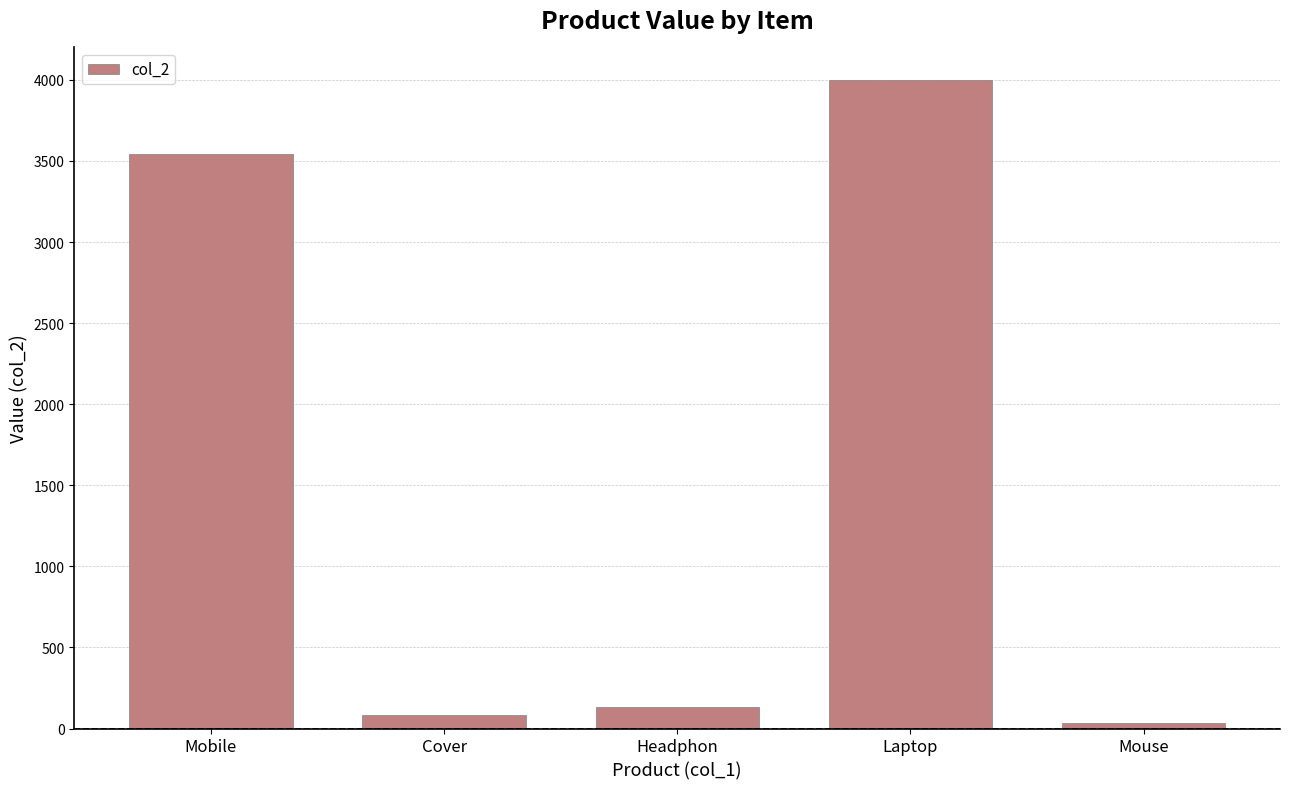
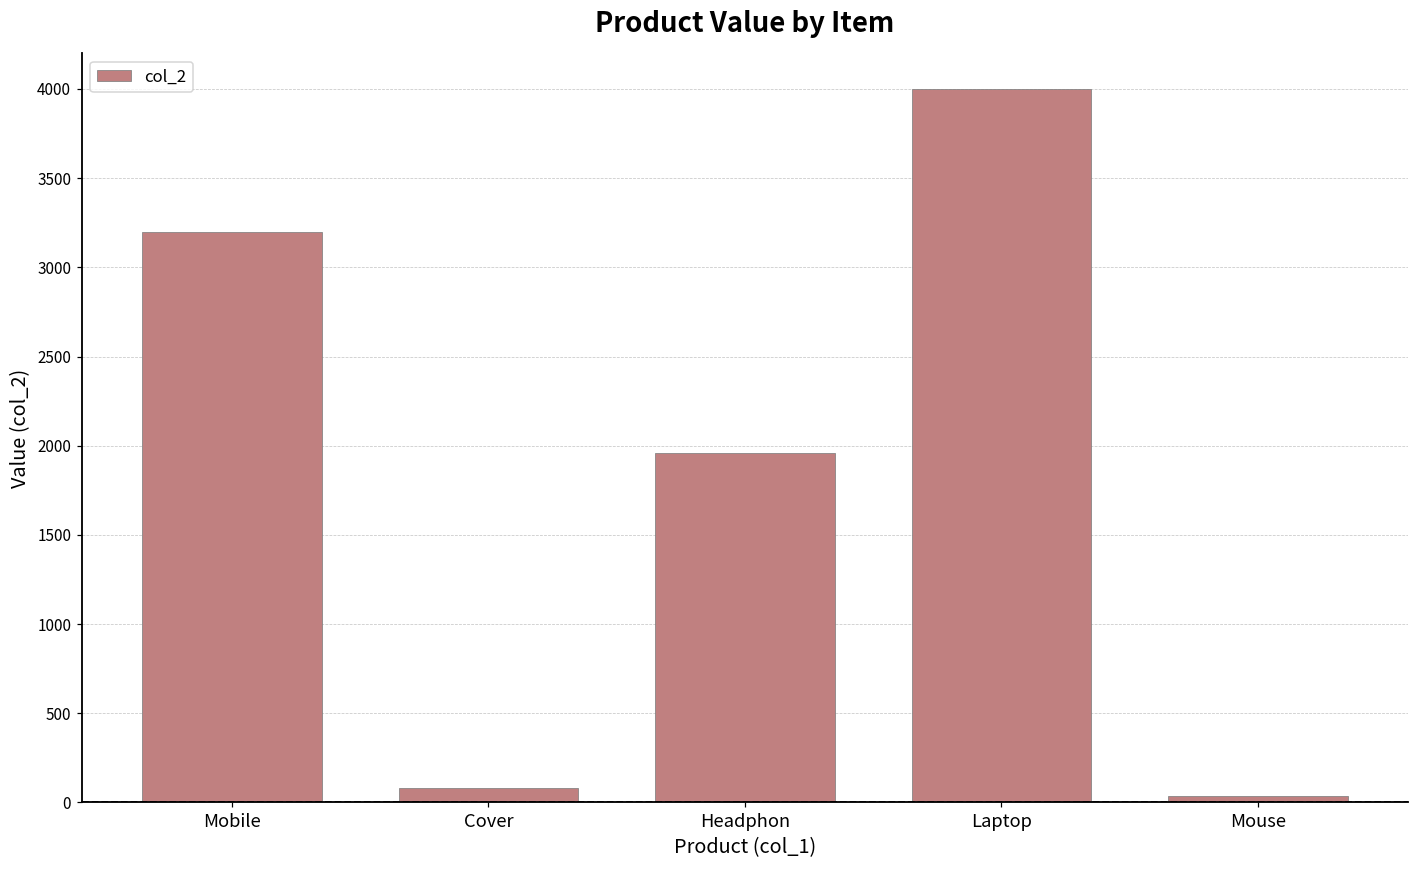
  {
-   "Mobile": 3540,
+   "Mobile": 3200,
    "Cover": 80,
-   "Headphon": 130,
+   "Headphon": 1960,
    "Laptop": 4000,
    "Mouse": 40
  }
